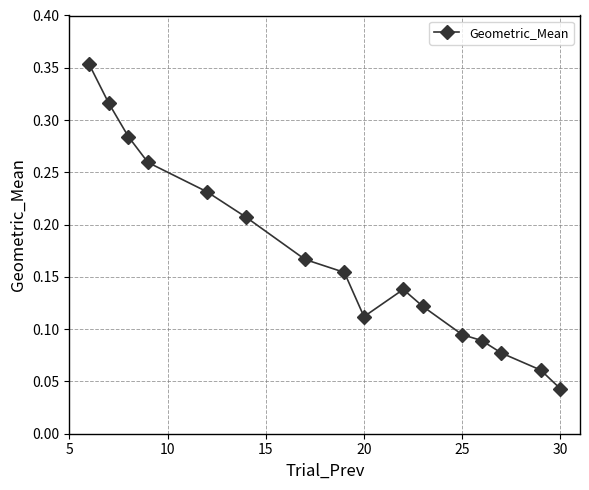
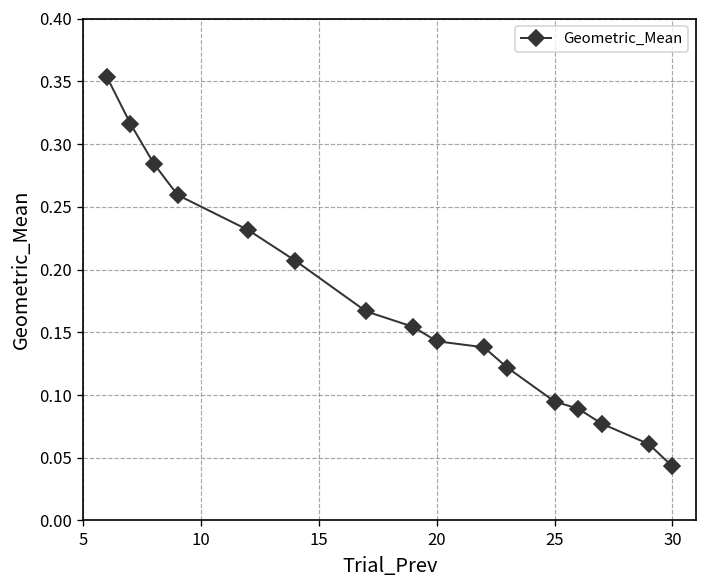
  {
-   "20": 0.112,
+   "20": 0.143,
    "25": 0.095,
    "30": 0.043
  }
